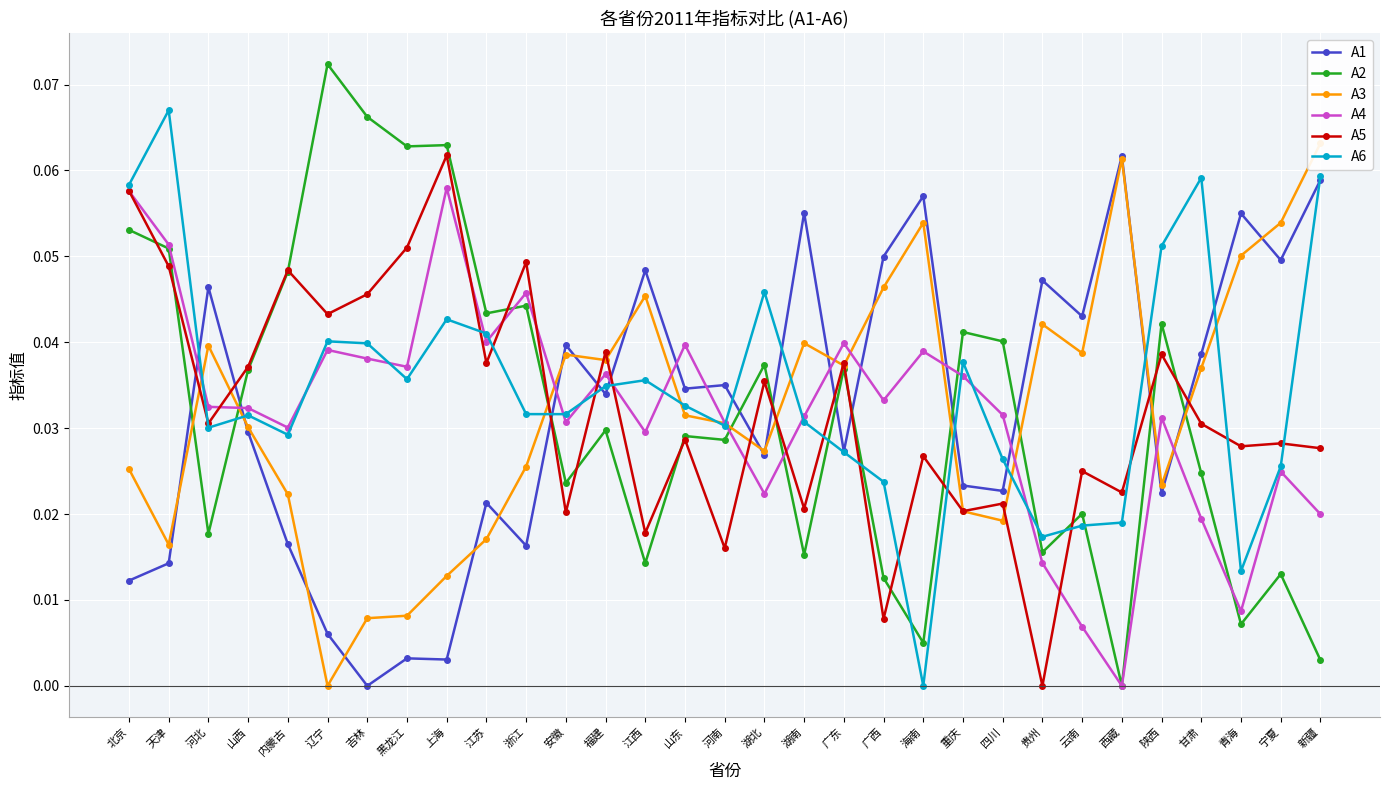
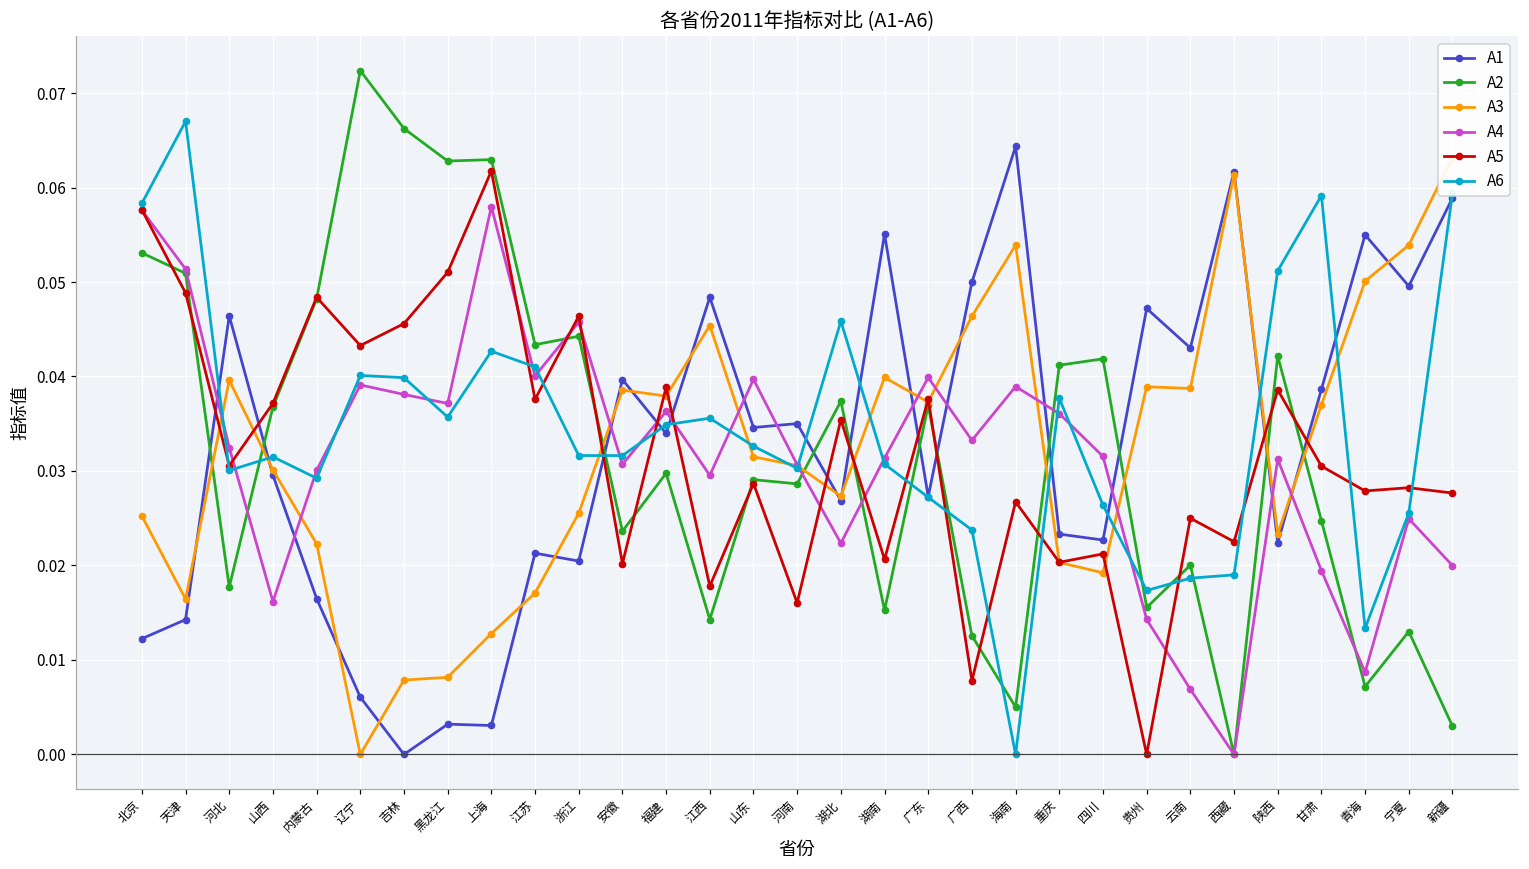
  {
    "A1": {
      "北京": 0.012,
      "天津": 0.014,
      "河北": 0.046,
      "山西": 0.030,
      "内蒙古": 0.016,
      "辽宁": 0.006,
      "吉林": 0.000,
      "黑龙江": 0.003,
      "上海": 0.003,
      "江苏": 0.021,
-     "浙江": 0.016,
+     "浙江": 0.020,
      "安徽": 0.040,
      "福建": 0.034,
      "江西": 0.048,
      "山东": 0.035,
      "河南": 0.035,
      "湖北": 0.027,
      "湖南": 0.055,
      "广西": 0.050,
-     "海南": 0.057,
+     "海南": 0.064,
      "重庆": 0.023,
      "四川": 0.023,
      "贵州": 0.047,
      "云南": 0.043,
      "陕西": 0.022,
      "甘肃": 0.039,
      "青海": 0.055,
      "宁夏": 0.050,
      "新疆": 0.059
    },
    "A2": {
      "北京": 0.053,
      "天津": 0.051,
      "河北": 0.018,
      "山西": 0.037,
      "辽宁": 0.072,
      "吉林": 0.066,
      "黑龙江": 0.063,
      "上海": 0.063,
      "江苏": 0.043,
      "浙江": 0.044,
      "安徽": 0.024,
      "福建": 0.030,
      "江西": 0.014,
      "山东": 0.029,
      "河南": 0.029,
      "湖北": 0.037,
      "湖南": 0.015,
      "广东": 0.037,
      "广西": 0.013,
      "海南": 0.005,
      "重庆": 0.041,
-     "四川": 0.040,
+     "四川": 0.042,
      "贵州": 0.016,
      "云南": 0.020,
      "陕西": 0.042,
      "甘肃": 0.025,
      "青海": 0.007,
      "宁夏": 0.013,
      "新疆": 0.003
    },
    "A3": {
      "北京": 0.025,
      "天津": 0.016,
      "河北": 0.040,
      "山西": 0.030,
      "内蒙古": 0.022,
      "辽宁": 0.000,
      "吉林": 0.008,
      "黑龙江": 0.008,
      "上海": 0.013,
      "江苏": 0.017,
      "浙江": 0.026,
      "安徽": 0.039,
      "福建": 0.038,
      "江西": 0.045,
      "山东": 0.031,
      "湖北": 0.027,
      "湖南": 0.040,
      "广东": 0.037,
      "广西": 0.046,
      "海南": 0.054,
      "四川": 0.019,
-     "贵州": 0.042,
+     "贵州": 0.039,
      "云南": 0.039,
      "陕西": 0.023,
      "甘肃": 0.037,
      "青海": 0.050,
      "宁夏": 0.054
    },
    "A4": {
      "天津": 0.051,
      "河北": 0.032,
-     "山西": 0.032,
+     "山西": 0.016,
      "内蒙古": 0.030,
      "辽宁": 0.039,
      "吉林": 0.038,
      "黑龙江": 0.037,
      "上海": 0.058,
      "江苏": 0.040,
      "浙江": 0.046,
      "安徽": 0.031,
      "福建": 0.036,
      "江西": 0.030,
      "山东": 0.040,
      "湖北": 0.022,
      "湖南": 0.031,
      "广东": 0.040,
      "广西": 0.033,
      "海南": 0.039,
      "重庆": 0.036,
      "四川": 0.032,
      "贵州": 0.014,
      "云南": 0.007,
      "陕西": 0.031,
      "甘肃": 0.019,
      "青海": 0.009,
      "宁夏": 0.025,
      "新疆": 0.020
    },
    "A5": {
      "天津": 0.049,
      "河北": 0.031,
      "山西": 0.037,
      "辽宁": 0.043,
      "吉林": 0.046,
      "黑龙江": 0.051,
      "上海": 0.062,
      "江苏": 0.038,
-     "浙江": 0.049,
+     "浙江": 0.046,
      "安徽": 0.020,
      "福建": 0.039,
      "江西": 0.018,
      "山东": 0.029,
      "河南": 0.016,
      "湖北": 0.035,
      "湖南": 0.021,
      "广东": 0.038,
      "广西": 0.008,
      "海南": 0.027,
      "四川": 0.021,
      "贵州": 0.000,
      "云南": 0.025,
      "西藏": 0.023,
      "陕西": 0.039,
      "甘肃": 0.031,
      "青海": 0.028,
      "宁夏": 0.028,
      "新疆": 0.028
    },
    "A6": {
      "北京": 0.058,
      "天津": 0.067,
      "河北": 0.030,
      "山西": 0.031,
      "内蒙古": 0.029,
      "辽宁": 0.040,
      "吉林": 0.040,
      "黑龙江": 0.036,
      "上海": 0.043,
      "江苏": 0.041,
      "浙江": 0.032,
      "安徽": 0.032,
      "福建": 0.035,
      "江西": 0.036,
      "山东": 0.033,
      "湖北": 0.046,
      "湖南": 0.031,
      "广西": 0.024,
      "海南": 0.000,
      "重庆": 0.038,
      "四川": 0.026,
      "贵州": 0.017,
      "云南": 0.019,
      "西藏": 0.019,
      "陕西": 0.051,
      "甘肃": 0.059,
      "青海": 0.013,
      "宁夏": 0.026,
      "新疆": 0.059
    }
  }
